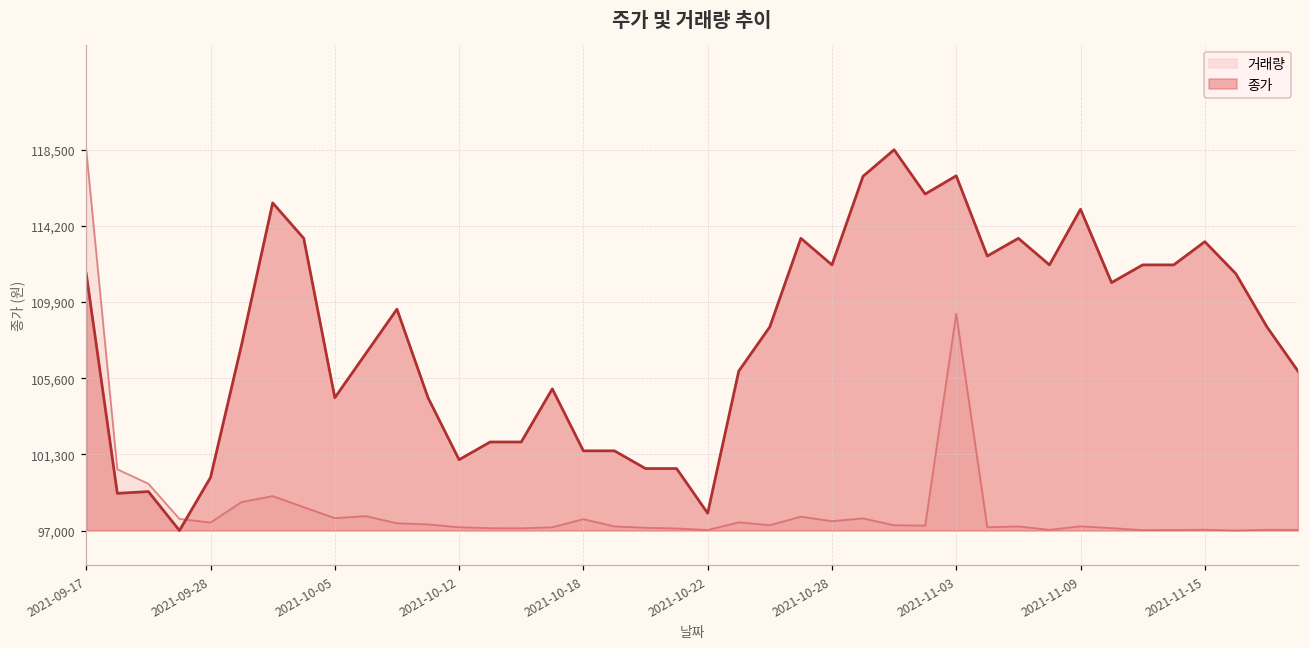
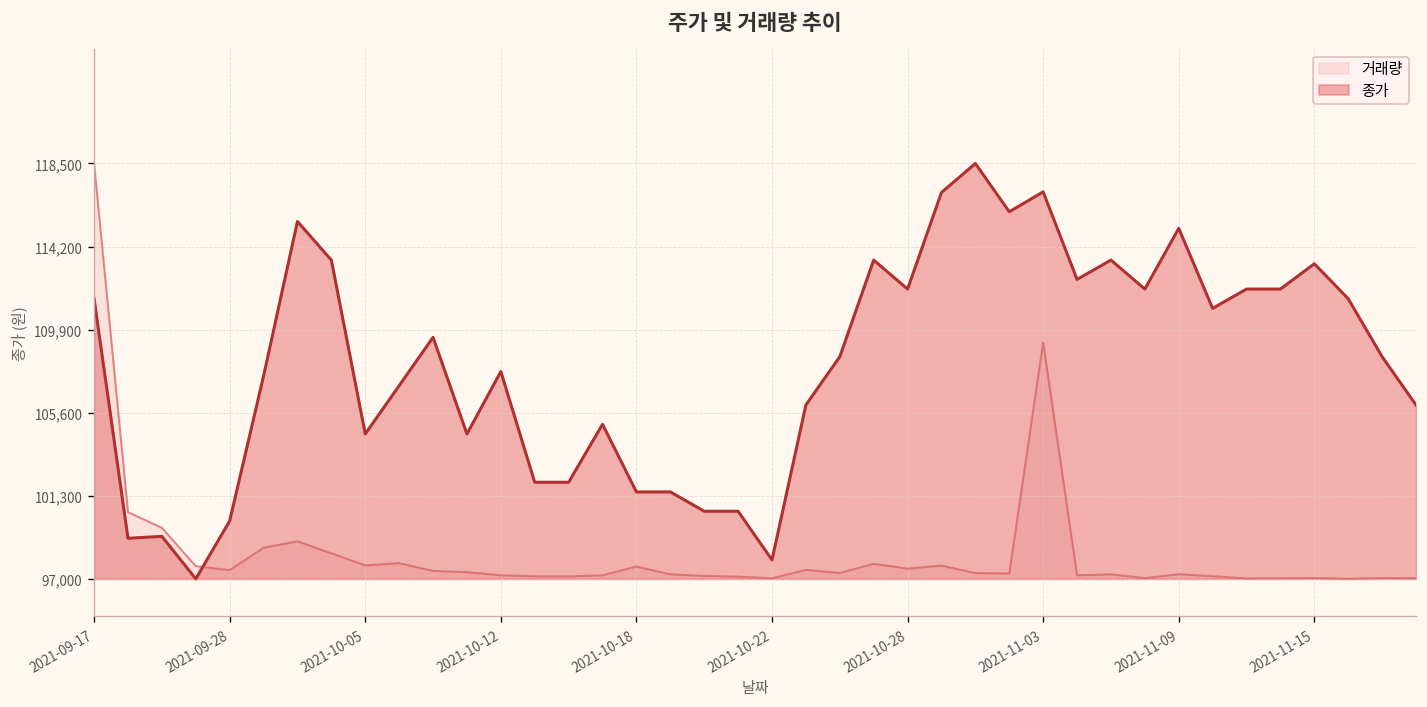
  {
    "거래량": {
      "2021-09-17": "118,500",
      "2021-09-28": "97,400",
      "2021-10-05": "97,700",
      "2021-10-12": "97,200",
      "2021-10-18": "97,600",
      "2021-10-22": "97,000",
      "2021-10-28": "97,500",
      "2021-11-03": "109,200",
      "2021-11-09": "97,200",
      "2021-11-15": "97,000"
    },
    "종가": {
      "2021-09-17": "111,500",
      "2021-09-28": "100,000",
      "2021-10-05": "104,500",
-     "2021-10-12": "101,000",
+     "2021-10-12": "107,700",
      "2021-10-18": "101,500",
      "2021-10-22": "98,000",
      "2021-10-28": "112,000",
      "2021-11-03": "117,000",
      "2021-11-09": "115,100",
      "2021-11-15": "113,300"
    }
  }
